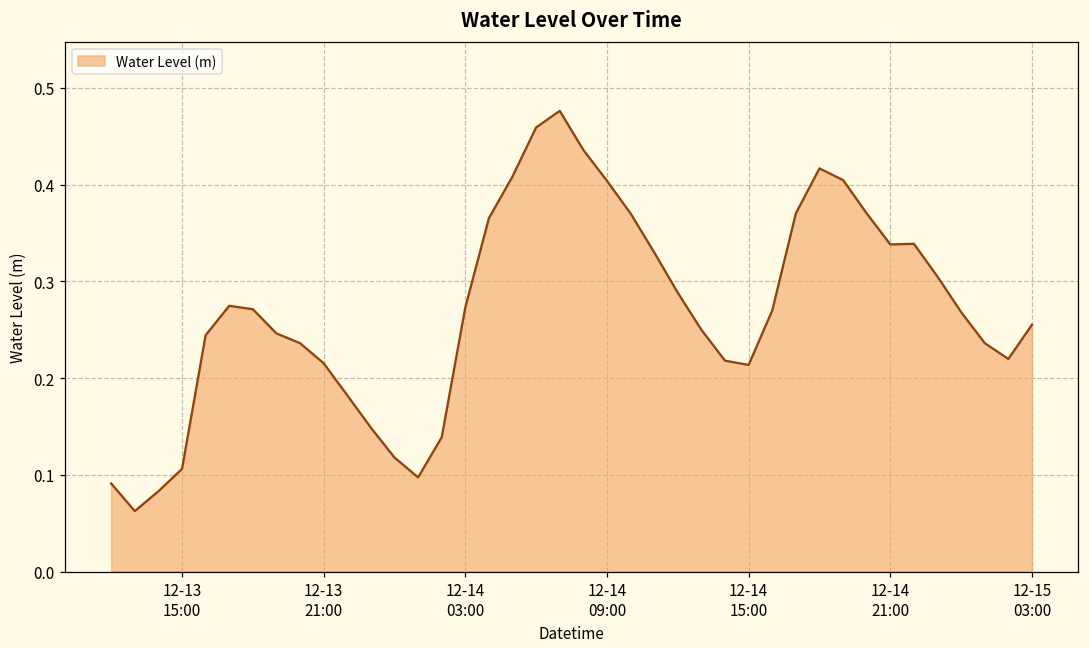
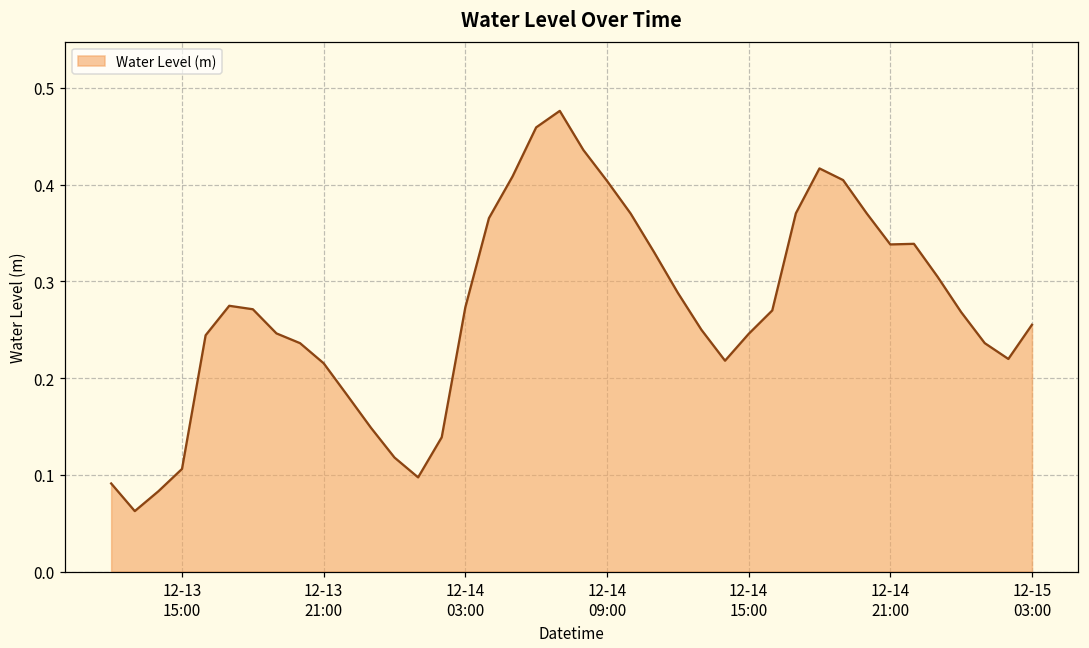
  {
    "12-13 15:00": 0.11,
    "12-13 21:00": 0.22,
    "12-14 03:00": 0.27,
    "12-14 09:00": 0.40,
-   "12-14 15:00": 0.21,
+   "12-14 15:00": 0.25,
    "12-14 21:00": 0.34,
    "12-15 03:00": 0.26
  }
